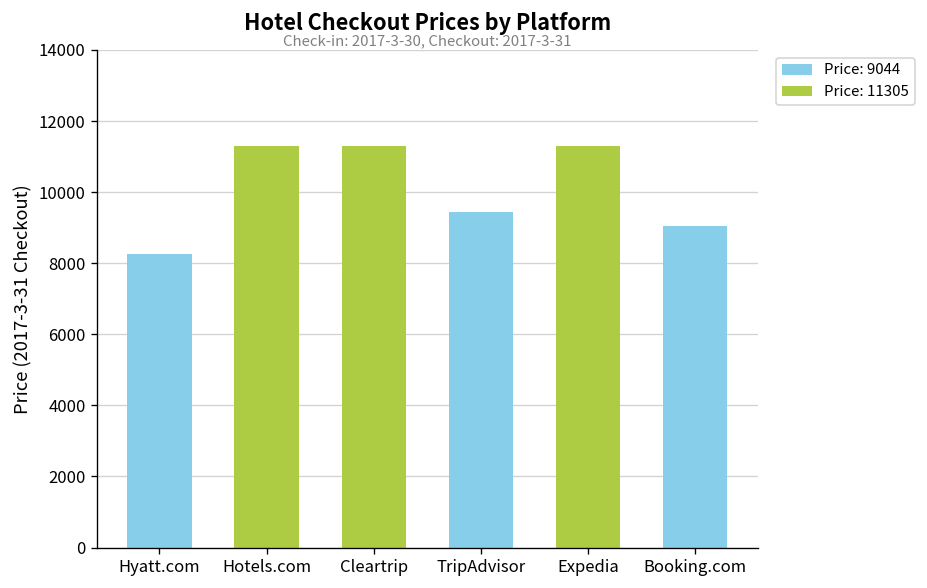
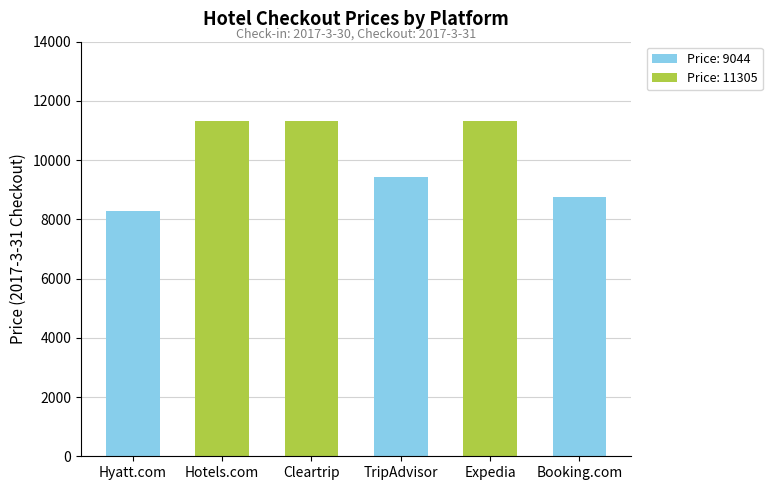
  {
    "Hyatt.com": 8300,
    "Hotels.com": 11300,
    "Cleartrip": 11300,
    "TripAdvisor": 9400,
    "Expedia": 11300,
-   "Booking.com": 9000
+   "Booking.com": 8800
  }
